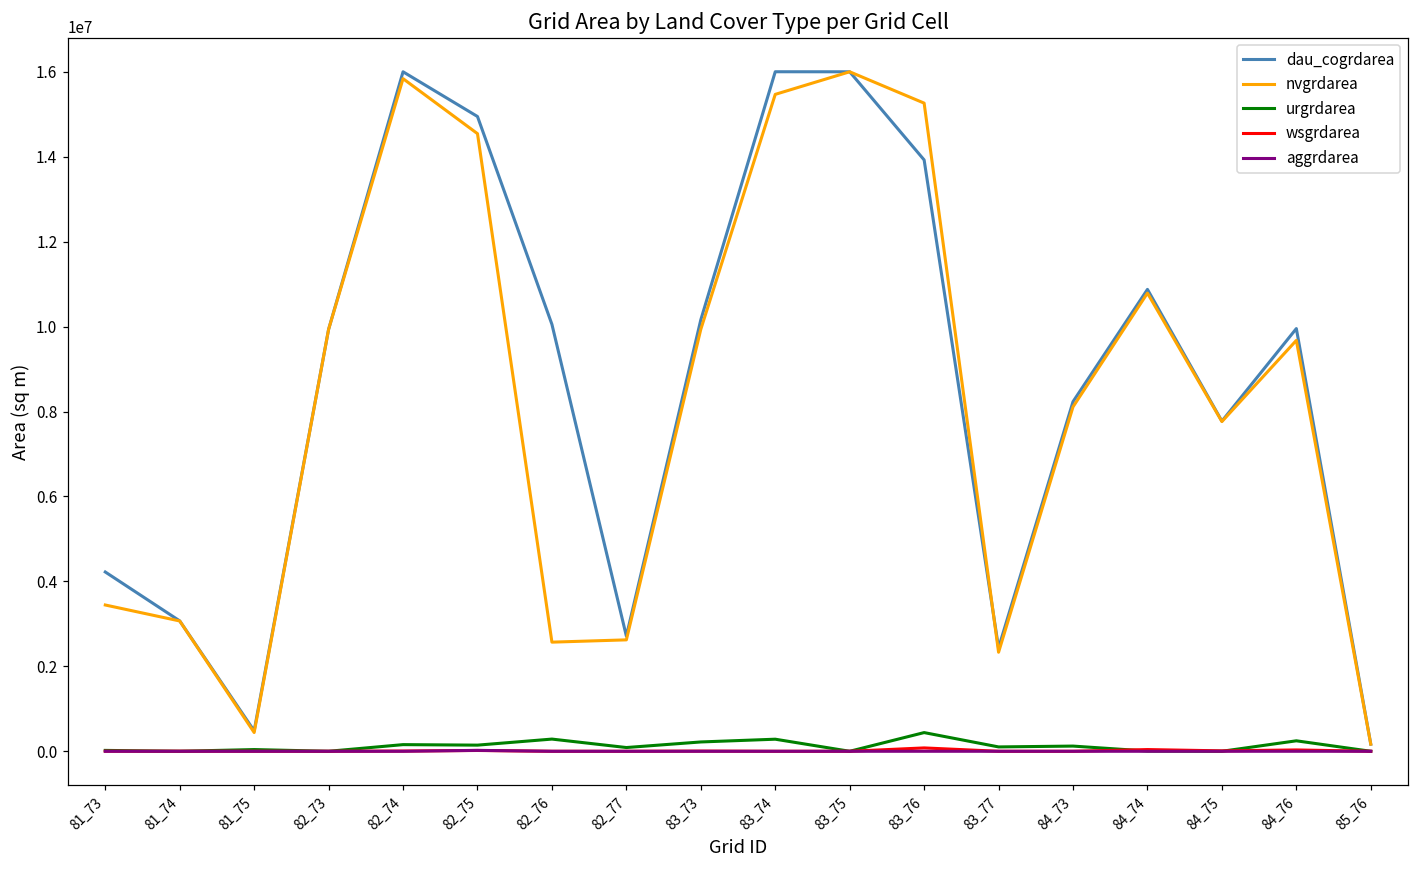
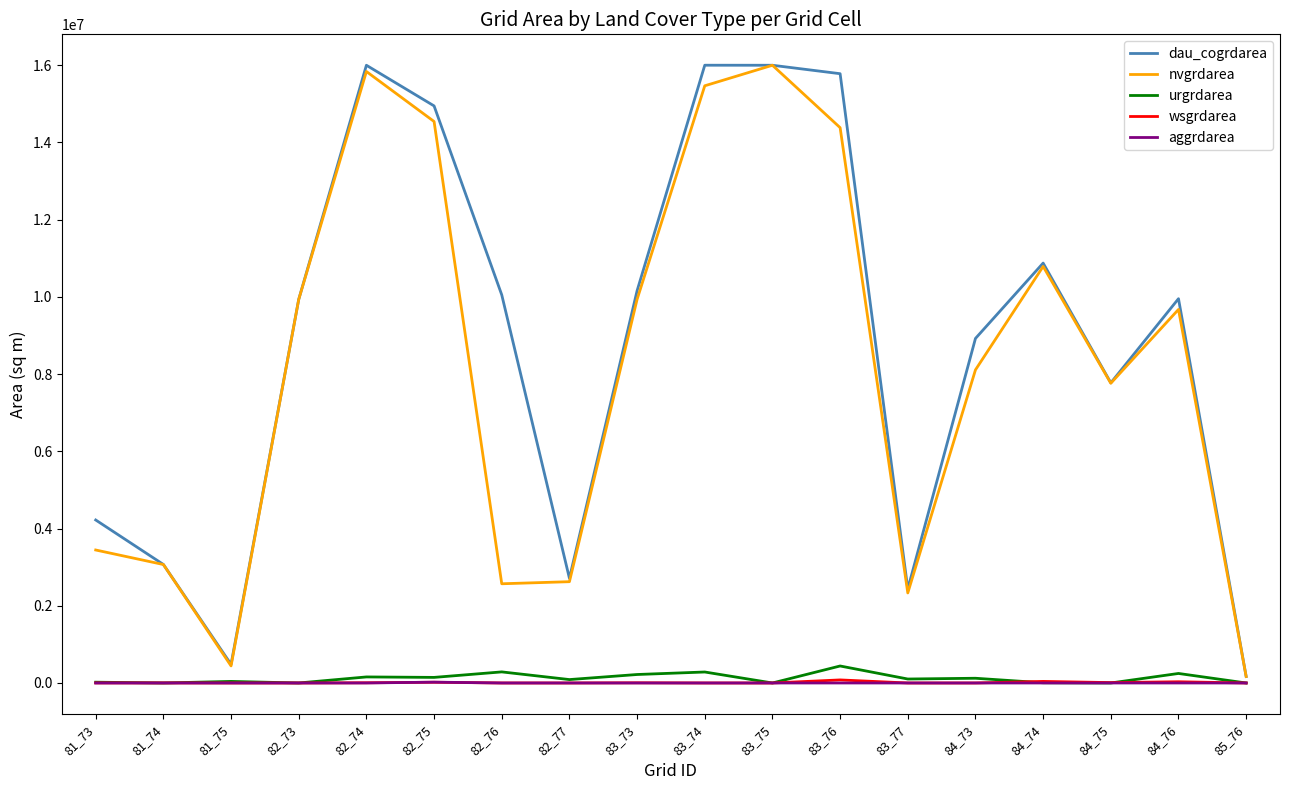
  {
    "dau_cogrdarea": {
      "81_73": 4200000,
      "82_74": 16000000,
      "82_75": 14900000,
      "82_76": 10100000,
      "82_77": 2700000,
      "83_73": 10200000,
      "83_74": 16000000,
-     "83_76": 13900000,
+     "83_76": 15800000,
      "83_77": 2400000,
-     "84_73": 8200000,
+     "84_73": 8900000,
      "84_74": 10900000,
      "84_76": 10000000
    },
    "nvgrdarea": {
      "81_73": 3400000,
      "82_74": 15800000,
      "82_75": 14500000,
      "82_76": 2600000,
      "82_77": 2600000,
      "83_73": 9900000,
      "83_74": 15500000,
-     "83_76": 15300000,
+     "83_76": 14400000,
      "83_77": 2300000,
      "84_73": 8100000,
      "84_74": 10800000,
      "84_76": 9700000
    },
    "urgrdarea": {
      "82_74": 200000,
      "82_75": 100000,
      "82_76": 300000,
      "82_77": 100000,
      "83_73": 200000,
      "83_74": 300000,
      "83_76": 400000,
      "83_77": 100000,
      "84_73": 100000,
      "84_76": 200000
    },
    "wsgrdarea": {
      "83_76": 100000
    },
    "aggrdarea": {
      "83_76": 0
    }
  }
